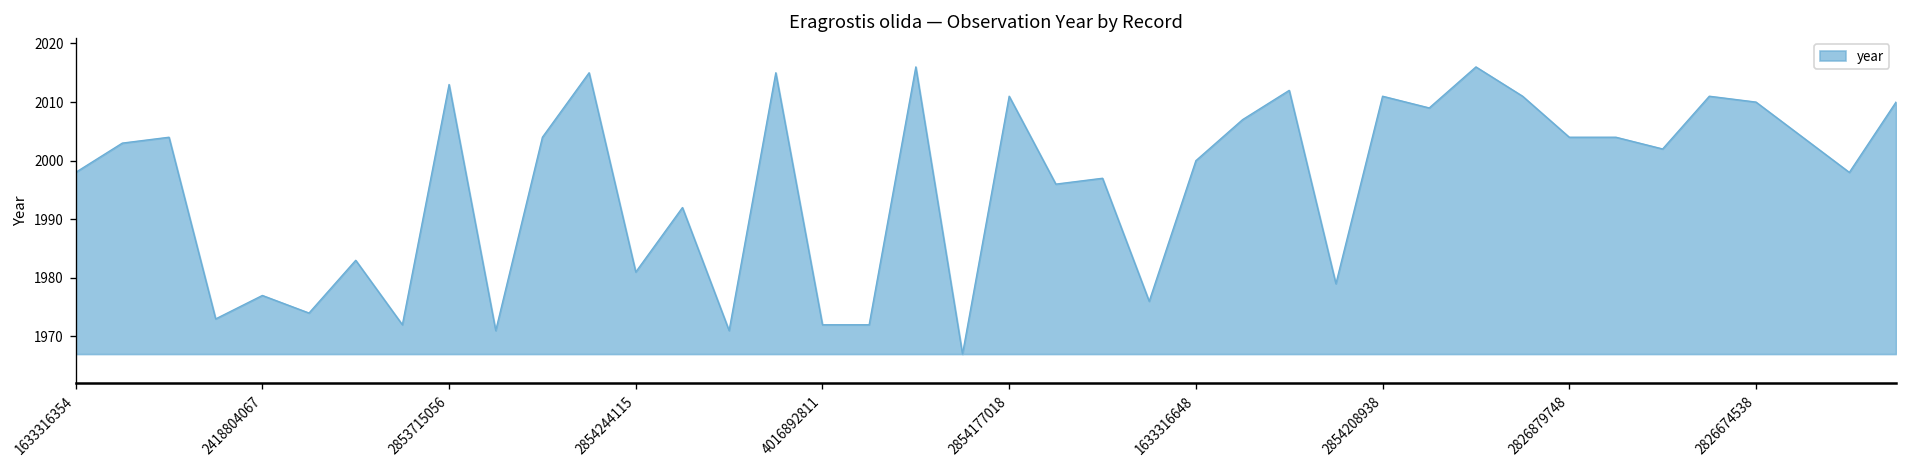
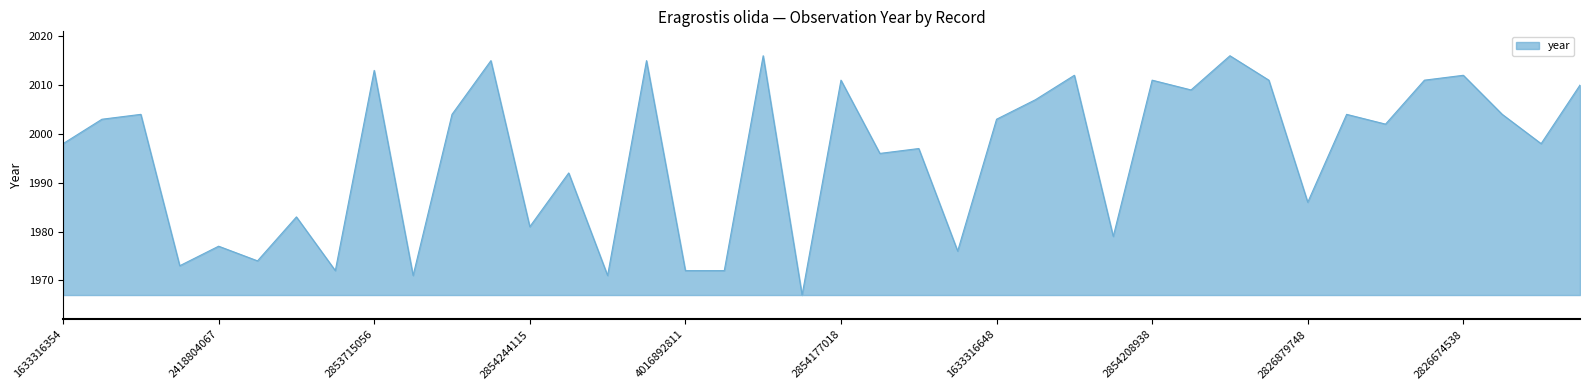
  {
    "1633316354": 1998,
    "2418804067": 1977,
    "2853715056": 2013,
    "2854244115": 1981,
    "4016892811": 1972,
    "2854177018": 2011,
-   "1633316648": 2000,
+   "1633316648": 2003,
    "2854208938": 2011,
-   "2826879748": 2004,
-   "2826674538": 2010
+   "2826879748": 1986,
+   "2826674538": 2012
  }
